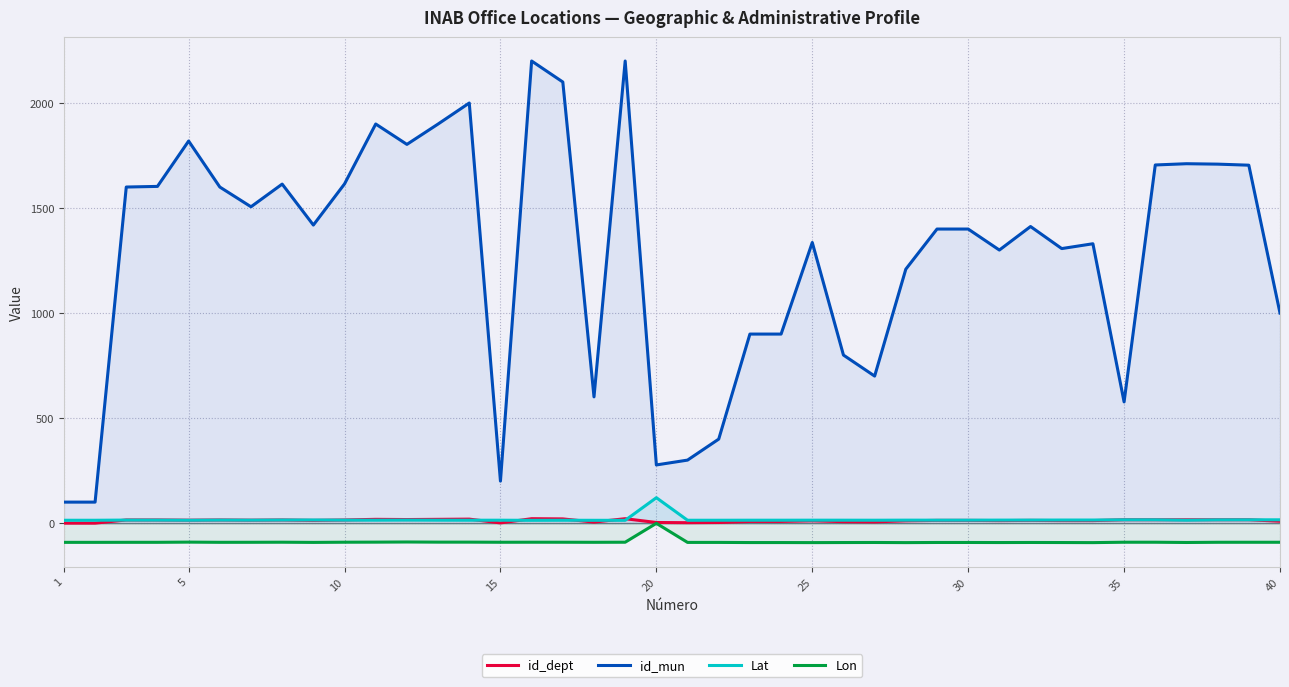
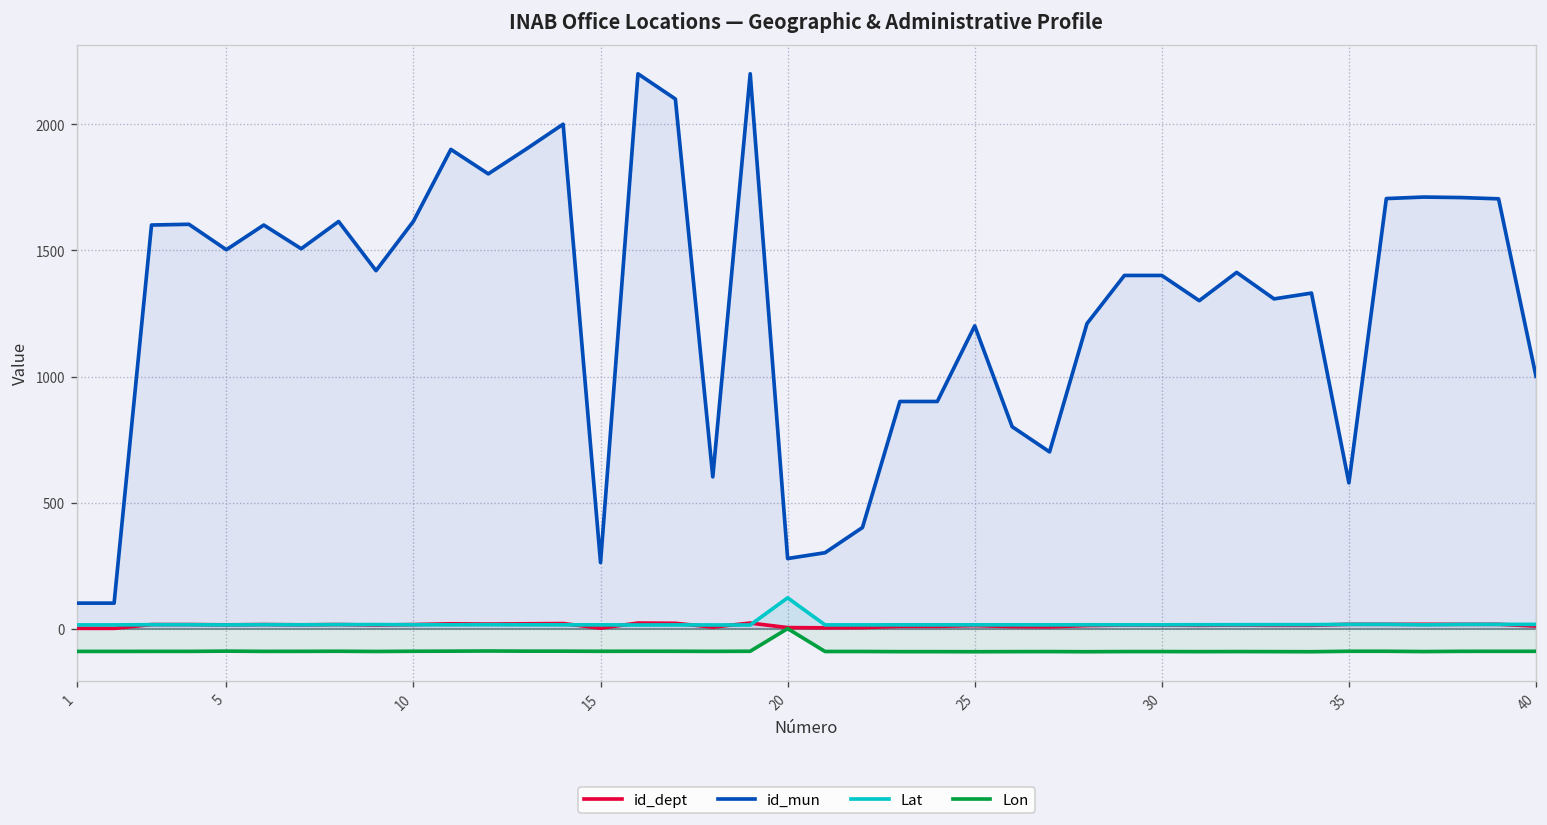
  {
    "id_mun": {
      "1": 100,
-     "5": 1820,
+     "5": 1500,
      "10": 1620,
-     "15": 200,
+     "15": 260,
      "20": 280,
-     "25": 1340,
+     "25": 1200,
      "30": 1400,
      "35": 580,
      "40": 1000
    },
    "Lat": {
      "1": 10,
      "15": 10,
      "20": 120
    }
  }
